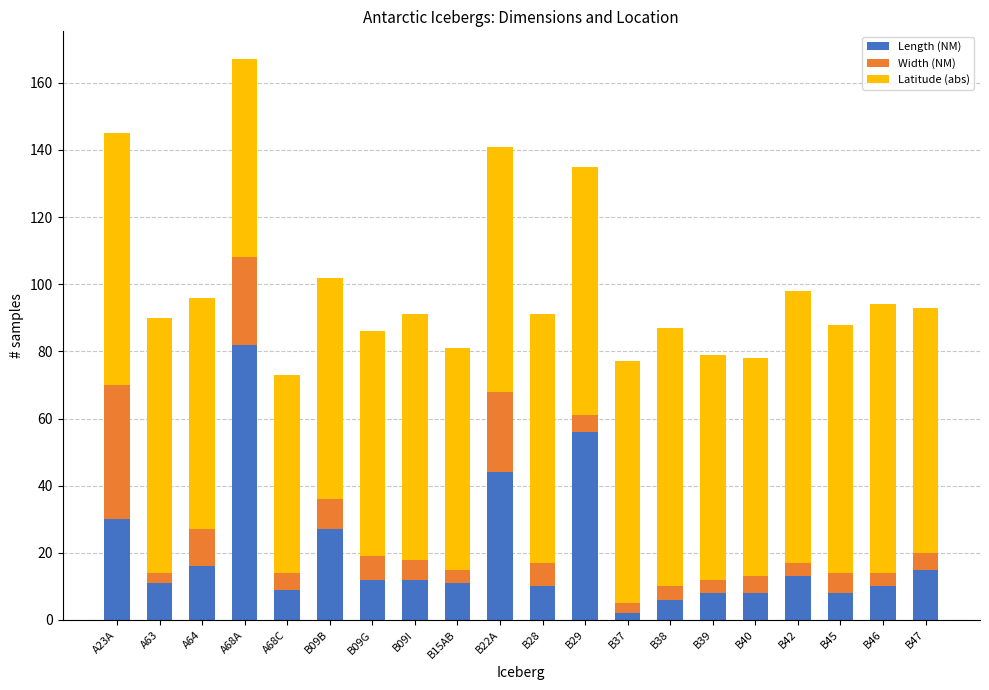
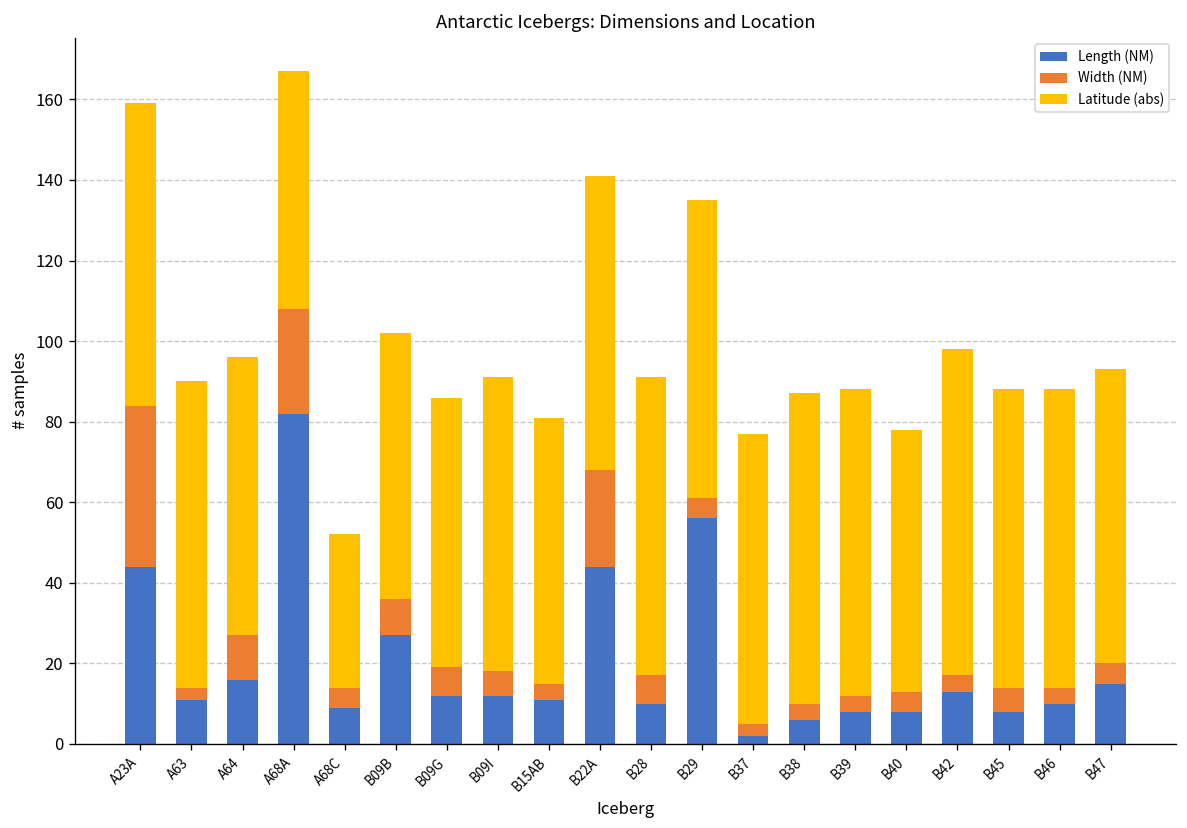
  {
    "Length (NM)": {
-     "A23A": 30,
+     "A23A": 44,
      "A63": 11,
      "A64": 16,
      "A68A": 82,
      "A68C": 9,
      "B09B": 27,
      "B09G": 12,
      "B09I": 12,
      "B15AB": 11,
      "B22A": 44,
      "B28": 10,
      "B29": 56,
      "B37": 2,
      "B38": 6,
      "B39": 8,
      "B40": 8,
      "B42": 13,
      "B45": 8,
      "B46": 10,
      "B47": 15
    },
    "Width (NM)": {
      "A23A": 40,
      "A63": 3,
      "A64": 11,
      "A68A": 26,
      "A68C": 5,
      "B09B": 9,
      "B09G": 7,
      "B09I": 6,
      "B15AB": 4,
      "B22A": 24,
      "B28": 7,
      "B29": 5,
      "B37": 3,
      "B38": 4,
      "B39": 4,
      "B40": 5,
      "B42": 4,
      "B45": 6,
      "B46": 4,
      "B47": 5
    },
    "Latitude (abs)": {
      "A23A": 75,
      "A63": 76,
      "A64": 69,
      "A68A": 59,
-     "A68C": 59,
+     "A68C": 38,
      "B09B": 66,
      "B09G": 67,
      "B09I": 73,
      "B15AB": 66,
      "B22A": 73,
      "B28": 74,
      "B29": 74,
      "B37": 72,
      "B38": 77,
-     "B39": 67,
+     "B39": 76,
      "B40": 65,
      "B42": 81,
      "B45": 74,
-     "B46": 80,
+     "B46": 74,
      "B47": 73
    }
  }
